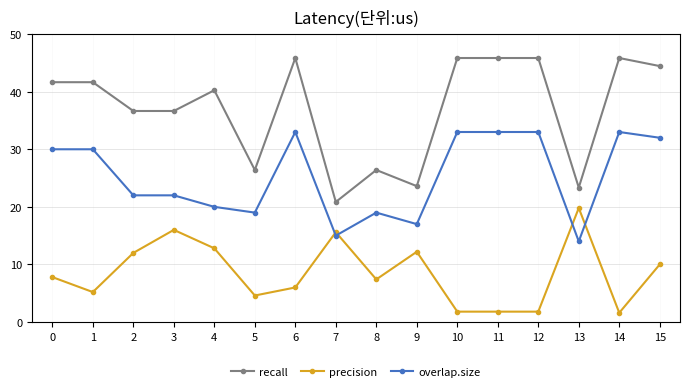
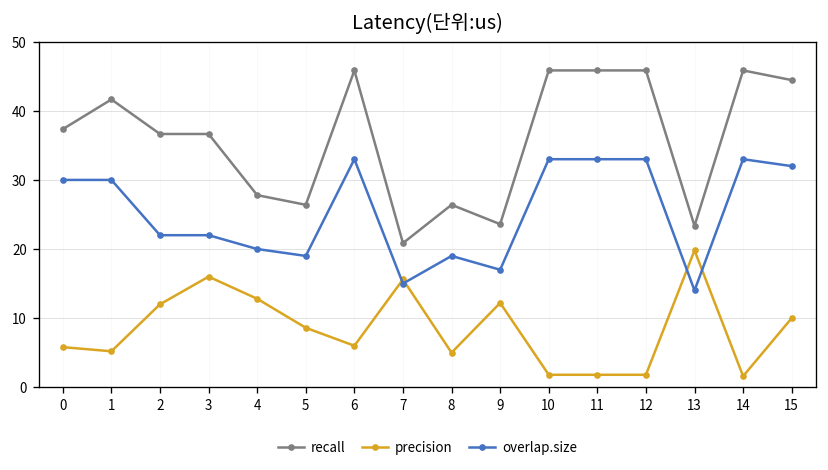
  {
    "recall": {
-     "0": 42,
+     "0": 37,
      "1": 42,
      "2": 37,
      "3": 37,
-     "4": 40,
+     "4": 28,
      "5": 26,
      "6": 46,
      "7": 21,
      "8": 26,
      "9": 24,
      "10": 46,
      "11": 46,
      "12": 46,
      "13": 23,
      "14": 46,
      "15": 44
    },
    "precision": {
-     "0": 8,
+     "0": 6,
      "1": 5,
      "2": 12,
      "3": 16,
      "4": 13,
-     "5": 5,
+     "5": 9,
      "6": 6,
      "7": 16,
-     "8": 7,
+     "8": 5,
      "9": 12,
      "10": 2,
      "11": 2,
      "12": 2,
      "13": 20,
      "14": 2,
      "15": 10
    },
    "overlap.size": {
      "0": 30,
      "1": 30,
      "2": 22,
      "3": 22,
      "4": 20,
      "5": 19,
      "6": 33,
      "7": 15,
      "8": 19,
      "9": 17,
      "10": 33,
      "11": 33,
      "12": 33,
      "13": 14,
      "14": 33,
      "15": 32
    }
  }
